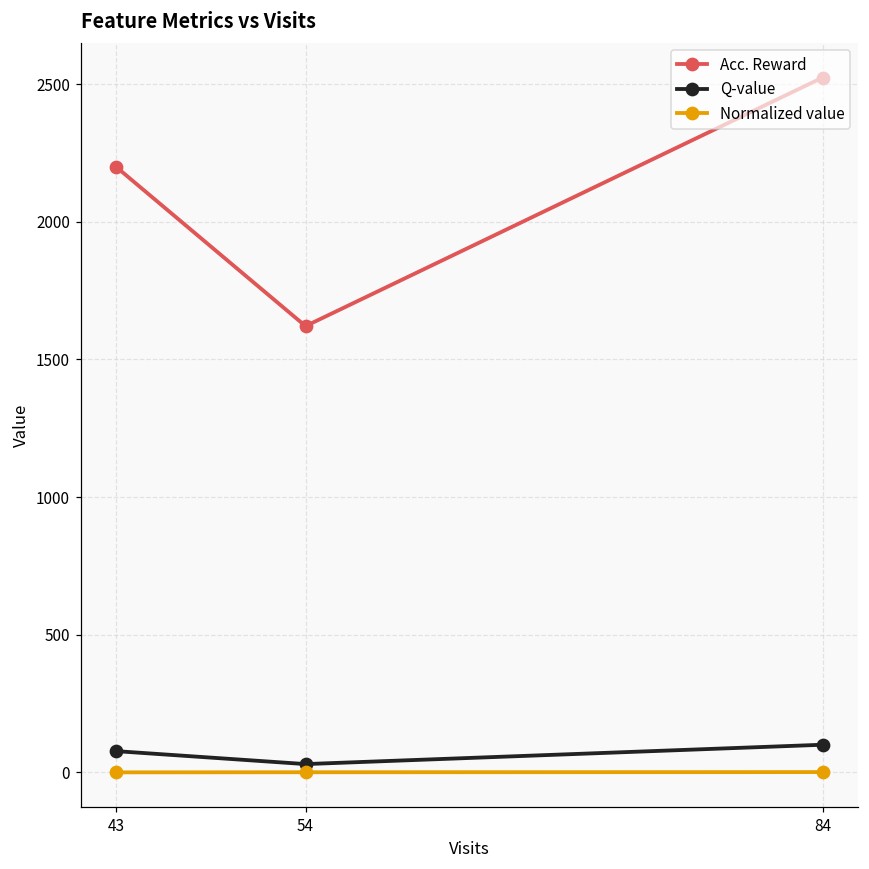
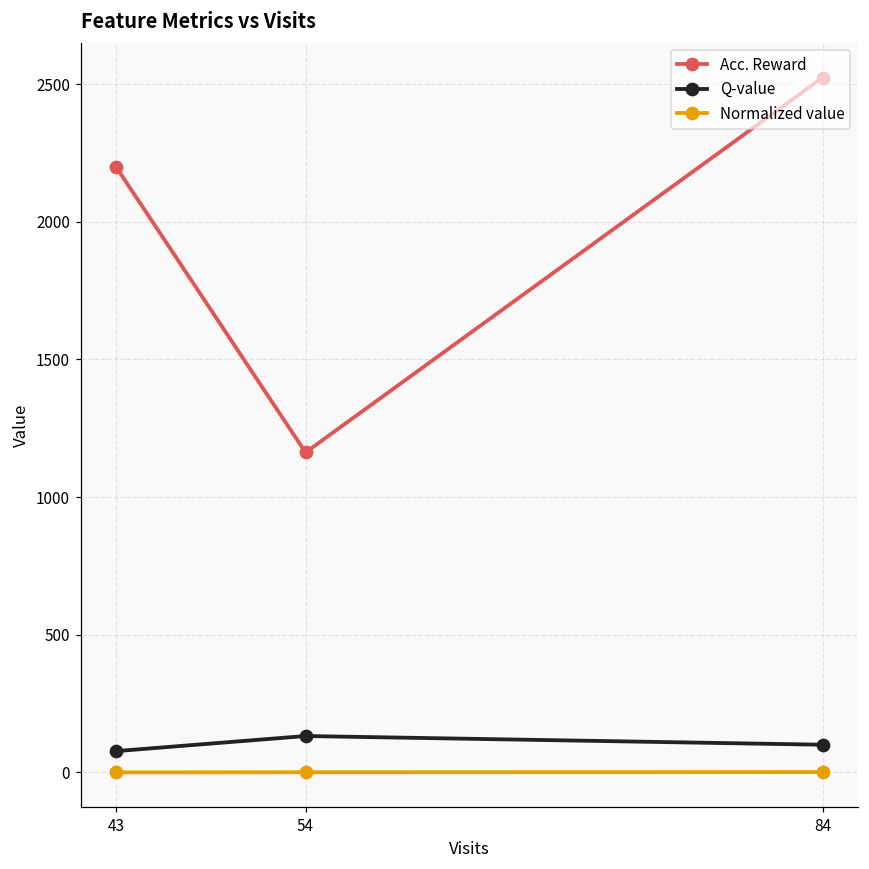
  {
    "Acc. Reward": {
      "43": 2200,
-     "54": 1620
+     "54": 1160
    },
    "Q-value": {
      "43": 80,
-     "54": 30,
+     "54": 130,
      "84": 100
    },
    "Normalized value": {
      "43": 0,
      "54": 0,
      "84": 0
    }
  }
